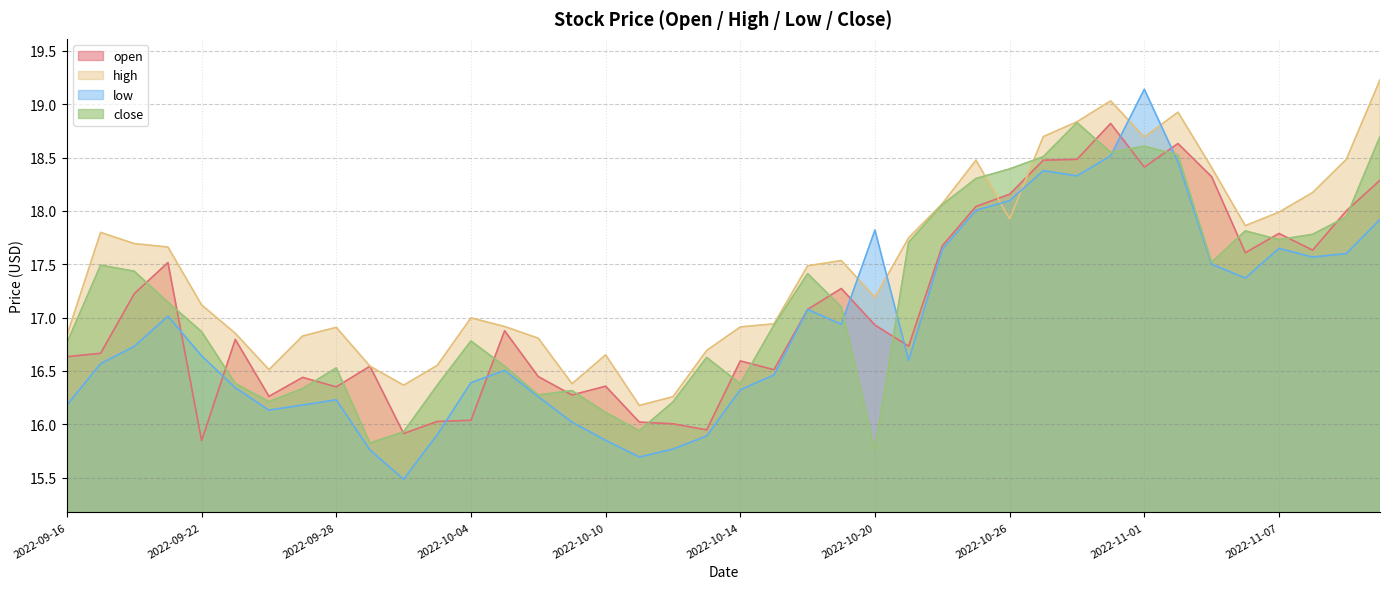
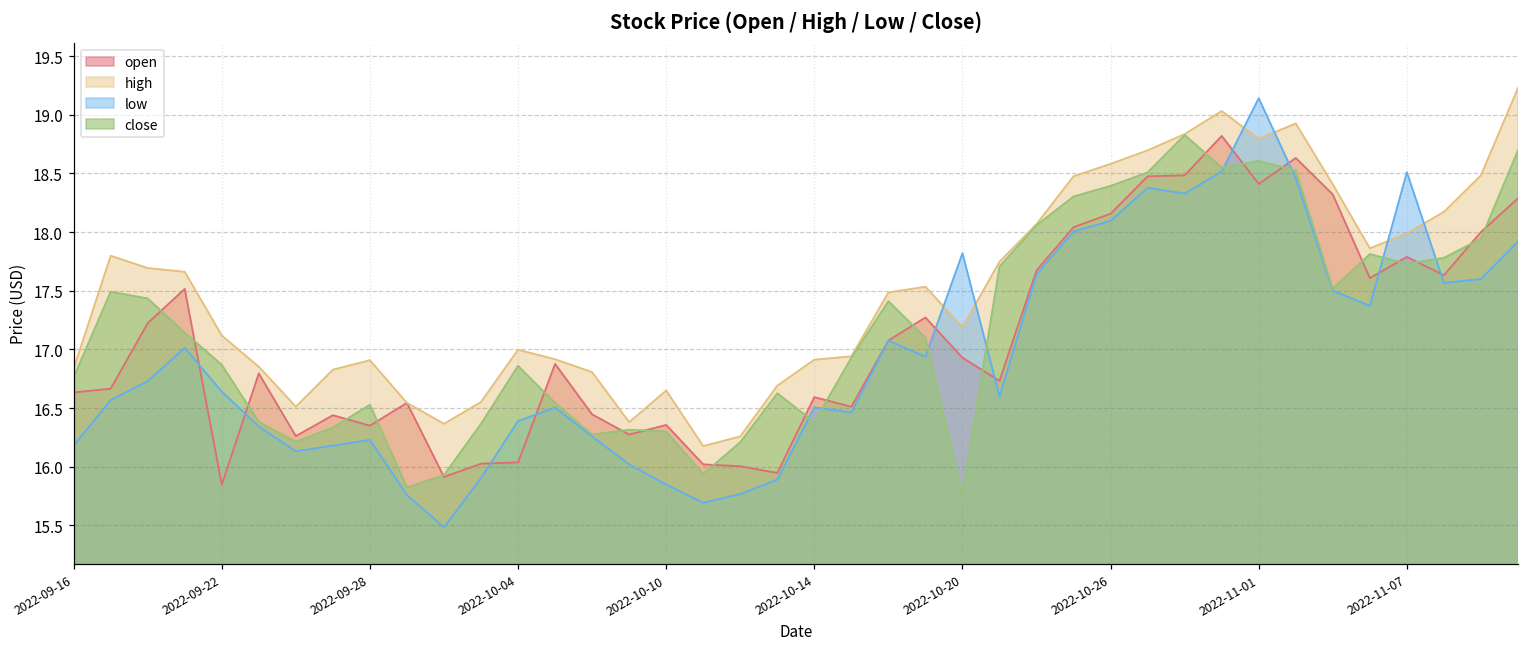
  {
    "open": {
      "2022-09-16": 16.63,
      "2022-09-22": 15.85,
      "2022-09-28": 16.35,
      "2022-10-04": 16.04,
      "2022-10-10": 16.36,
      "2022-10-14": 16.59,
      "2022-10-20": 16.93,
      "2022-10-26": 18.16,
      "2022-11-01": 18.41,
      "2022-11-07": 17.79
    },
    "high": {
      "2022-09-16": 16.84,
      "2022-09-22": 17.12,
      "2022-09-28": 16.91,
      "2022-10-04": 17.00,
      "2022-10-10": 16.65,
      "2022-10-14": 16.91,
      "2022-10-20": 17.19,
-     "2022-10-26": 17.93,
-     "2022-11-01": 18.69,
+     "2022-10-26": 18.58,
+     "2022-11-01": 18.79,
      "2022-11-07": 17.99
    },
    "low": {
      "2022-09-16": 16.18,
      "2022-09-22": 16.64,
      "2022-09-28": 16.23,
      "2022-10-04": 16.39,
      "2022-10-10": 15.85,
-     "2022-10-14": 16.32,
+     "2022-10-14": 16.51,
      "2022-10-20": 17.82,
      "2022-10-26": 18.10,
      "2022-11-01": 19.14,
-     "2022-11-07": 17.65
+     "2022-11-07": 18.51
    },
    "close": {
      "2022-09-16": 16.76,
      "2022-09-22": 16.87,
      "2022-09-28": 16.53,
-     "2022-10-04": 16.78,
-     "2022-10-10": 16.11,
+     "2022-10-04": 16.86,
+     "2022-10-10": 16.30,
      "2022-10-14": 16.38,
      "2022-10-20": 15.76,
      "2022-10-26": 18.39,
      "2022-11-01": 18.61,
      "2022-11-07": 17.73
    }
  }
